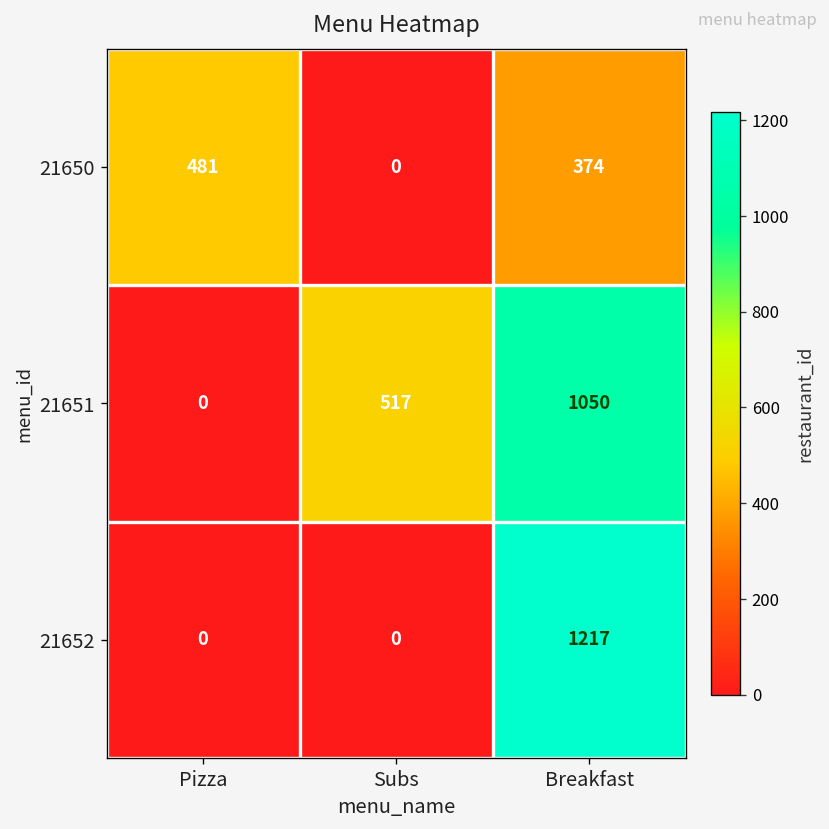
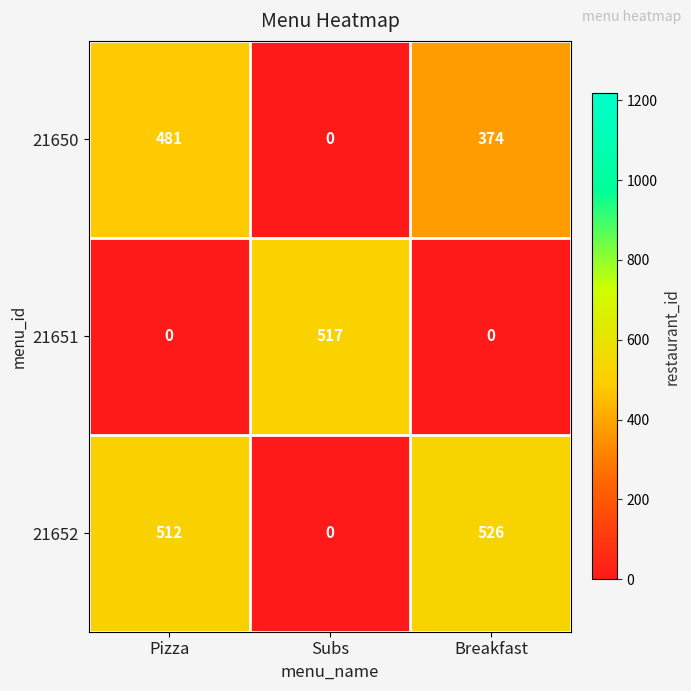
  {
    "21650": {
      "Pizza": 481,
      "Subs": 0,
      "Breakfast": 374
    },
    "21651": {
      "Pizza": 0,
      "Subs": 517,
-     "Breakfast": 1050
+     "Breakfast": 0
    },
    "21652": {
-     "Pizza": 0,
+     "Pizza": 512,
      "Subs": 0,
-     "Breakfast": 1217
+     "Breakfast": 526
    }
  }
